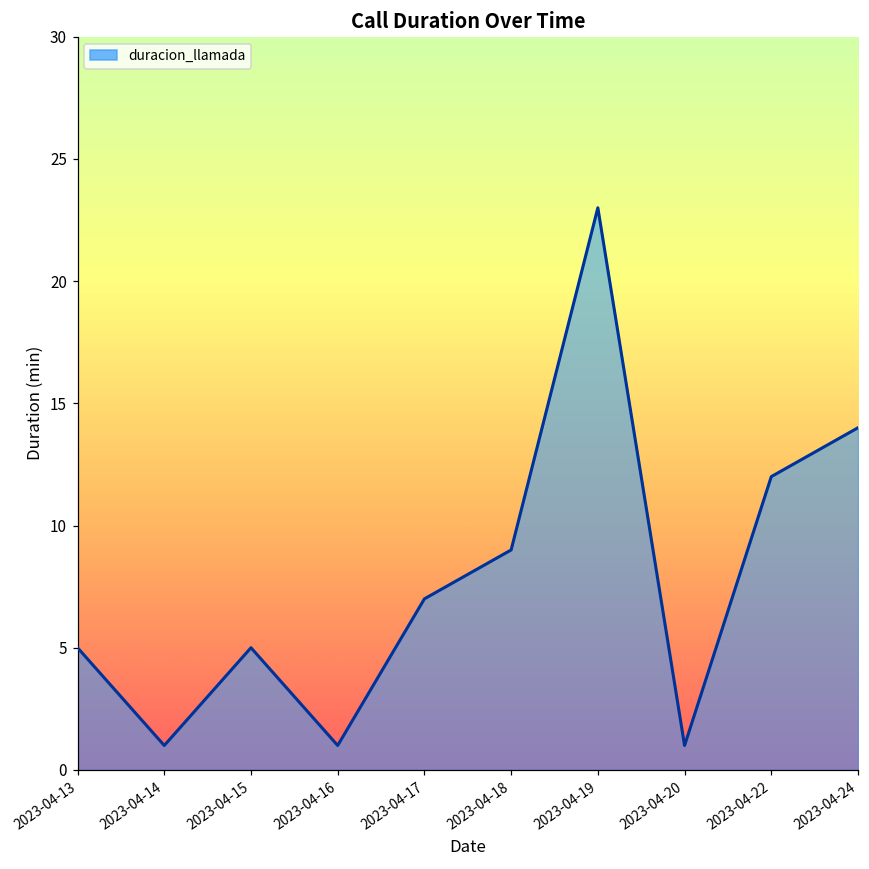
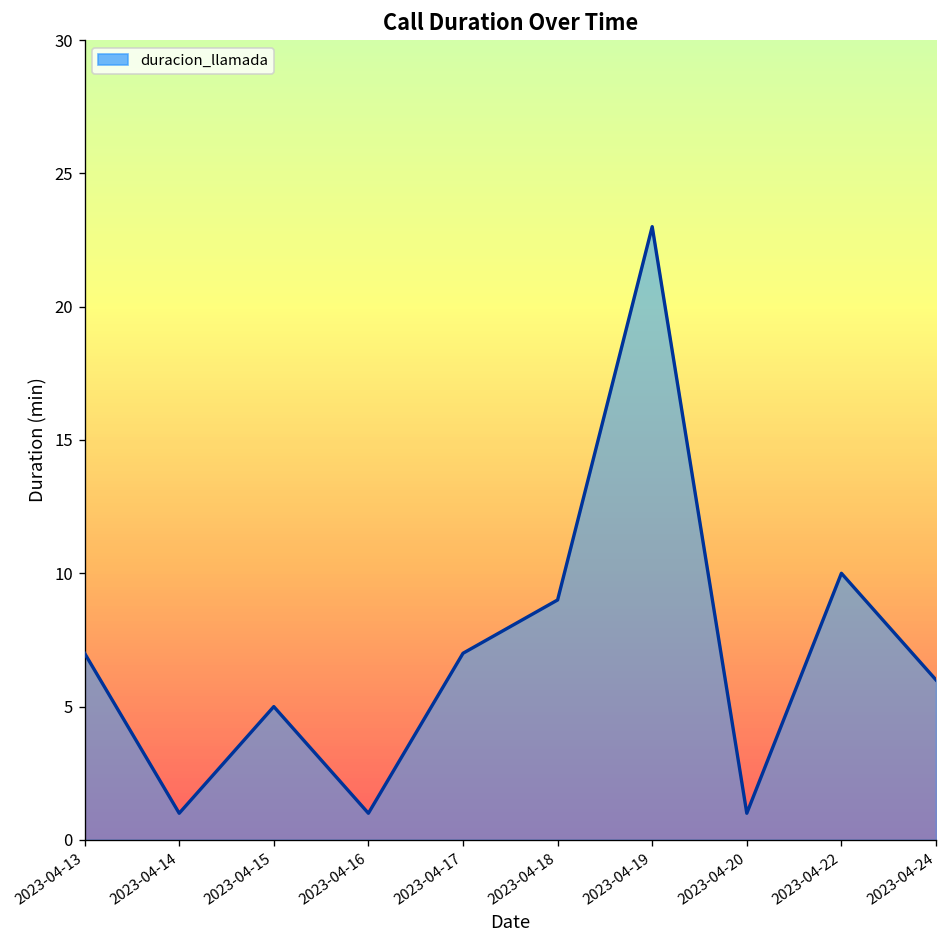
  {
-   "2023-04-13": 5,
+   "2023-04-13": 7,
    "2023-04-14": 1,
    "2023-04-15": 5,
    "2023-04-16": 1,
    "2023-04-17": 7,
    "2023-04-18": 9,
    "2023-04-19": 23,
    "2023-04-20": 1,
-   "2023-04-22": 12,
-   "2023-04-24": 14
+   "2023-04-22": 10,
+   "2023-04-24": 6
  }
